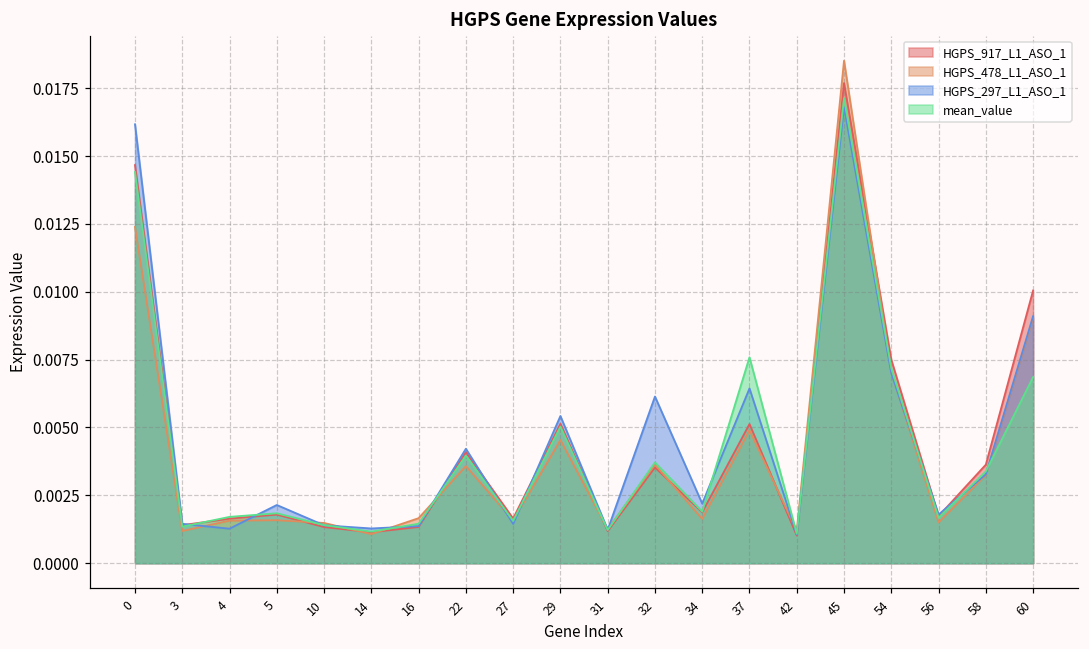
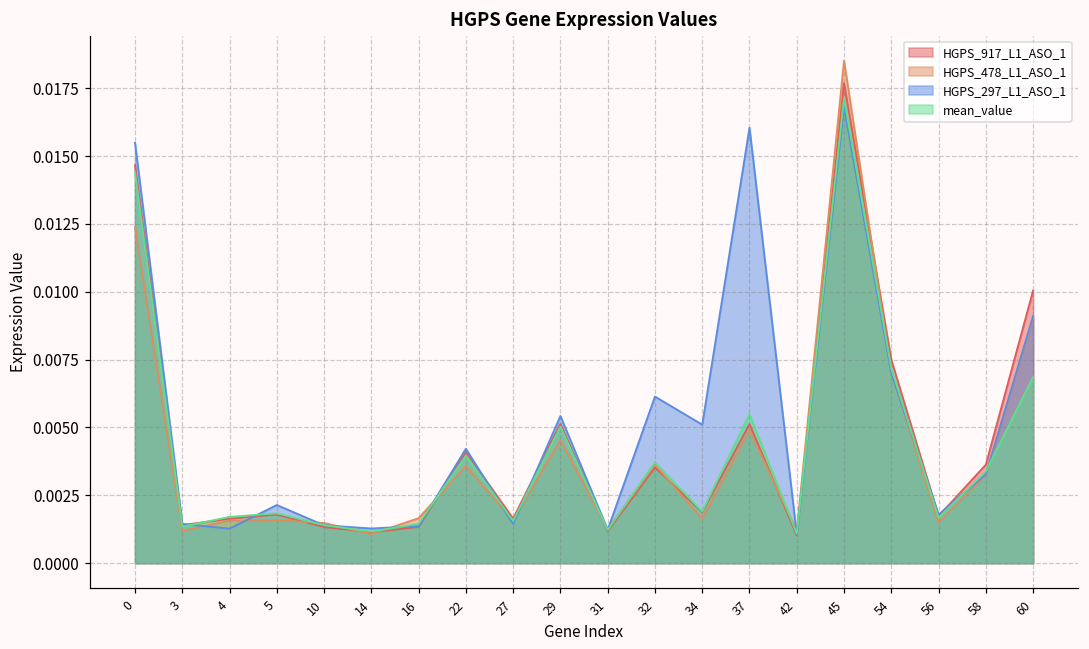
  {
    "HGPS_297_L1_ASO_1": {
-     "0": 0.0162,
+     "0": 0.0155,
      "4": 0.0013,
      "5": 0.0021,
      "14": 0.0013,
      "22": 0.0042,
      "27": 0.0014,
      "29": 0.0054,
      "32": 0.0061,
-     "34": 0.0022,
-     "37": 0.0064,
+     "34": 0.0051,
+     "37": 0.0160,
      "45": 0.0168
    },
    "mean_value": {
      "0": 0.0144,
      "22": 0.0040,
      "29": 0.0050,
-     "37": 0.0076,
+     "37": 0.0055,
      "45": 0.0171,
      "54": 0.0072,
      "58": 0.0034,
      "60": 0.0069
    }
  }
